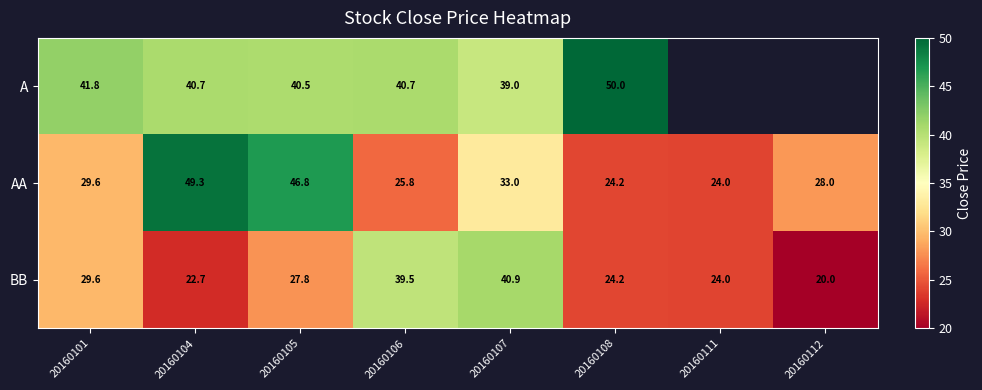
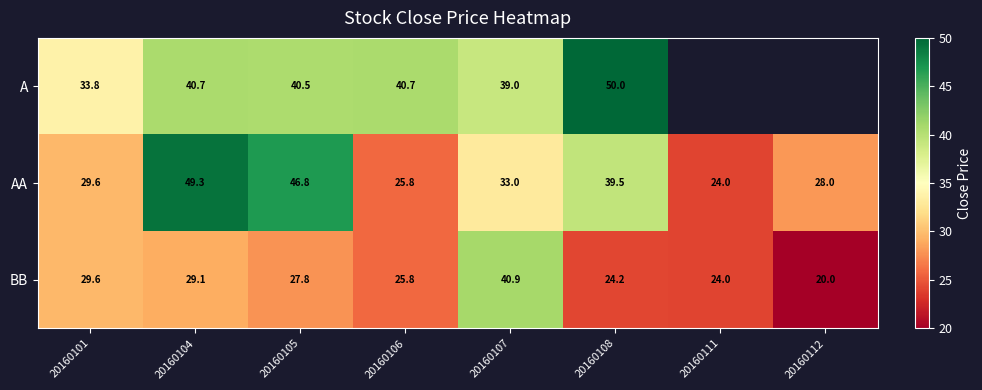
  {
    "A": {
-     "20160101": 41.8,
+     "20160101": 33.8,
      "20160104": 40.7,
      "20160105": 40.5,
      "20160106": 40.7,
      "20160107": 39.0,
      "20160108": 50.0
    },
    "AA": {
      "20160101": 29.6,
      "20160104": 49.3,
      "20160105": 46.8,
      "20160106": 25.8,
      "20160107": 33.0,
-     "20160108": 24.2,
+     "20160108": 39.5,
      "20160111": 24.0,
      "20160112": 28.0
    },
    "BB": {
      "20160101": 29.6,
-     "20160104": 22.7,
+     "20160104": 29.1,
      "20160105": 27.8,
-     "20160106": 39.5,
+     "20160106": 25.8,
      "20160107": 40.9,
      "20160108": 24.2,
      "20160111": 24.0,
      "20160112": 20.0
    }
  }
